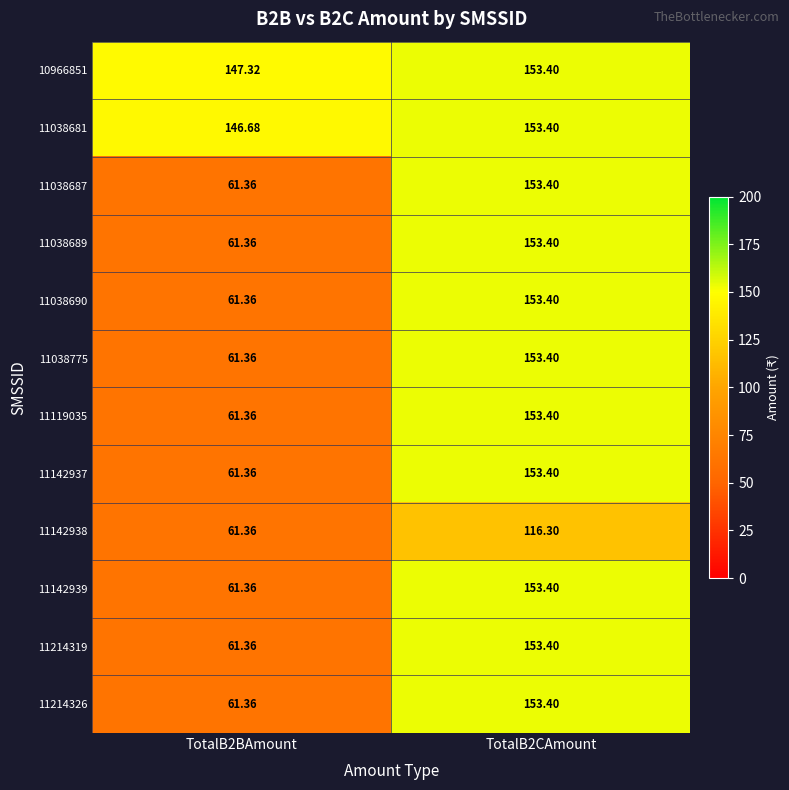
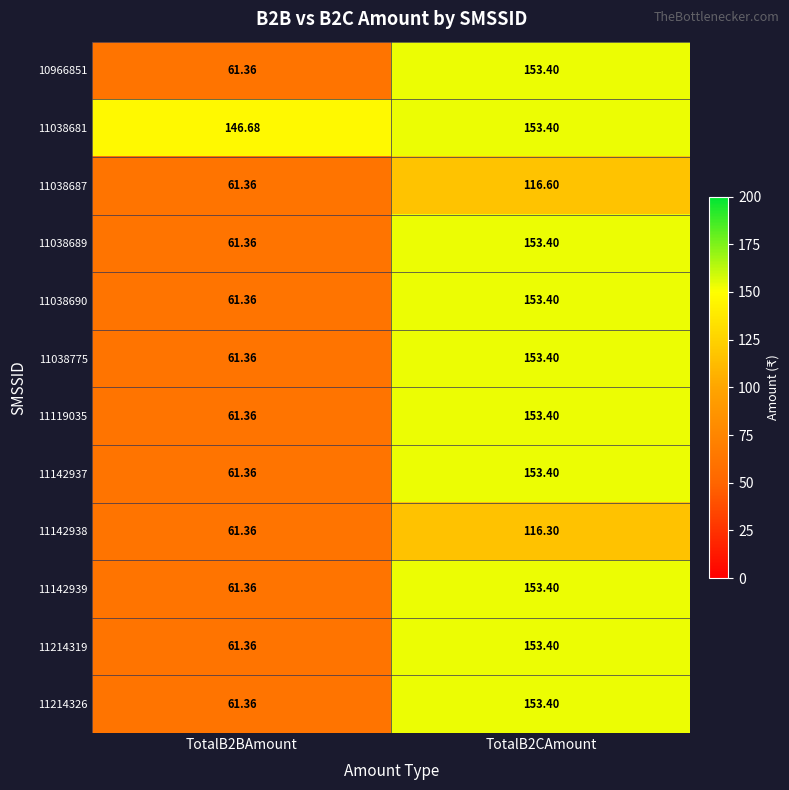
  {
    "10966851": {
-     "TotalB2BAmount": 147.32,
+     "TotalB2BAmount": 61.36,
      "TotalB2CAmount": 153.40
    },
    "11038681": {
      "TotalB2BAmount": 146.68,
      "TotalB2CAmount": 153.40
    },
    "11038687": {
      "TotalB2BAmount": 61.36,
-     "TotalB2CAmount": 153.40
+     "TotalB2CAmount": 116.60
    },
    "11038689": {
      "TotalB2BAmount": 61.36,
      "TotalB2CAmount": 153.40
    },
    "11038690": {
      "TotalB2BAmount": 61.36,
      "TotalB2CAmount": 153.40
    },
    "11038775": {
      "TotalB2BAmount": 61.36,
      "TotalB2CAmount": 153.40
    },
    "11119035": {
      "TotalB2BAmount": 61.36,
      "TotalB2CAmount": 153.40
    },
    "11142937": {
      "TotalB2BAmount": 61.36,
      "TotalB2CAmount": 153.40
    },
    "11142938": {
      "TotalB2BAmount": 61.36,
      "TotalB2CAmount": 116.30
    },
    "11142939": {
      "TotalB2BAmount": 61.36,
      "TotalB2CAmount": 153.40
    },
    "11214319": {
      "TotalB2BAmount": 61.36,
      "TotalB2CAmount": 153.40
    },
    "11214326": {
      "TotalB2BAmount": 61.36,
      "TotalB2CAmount": 153.40
    }
  }
